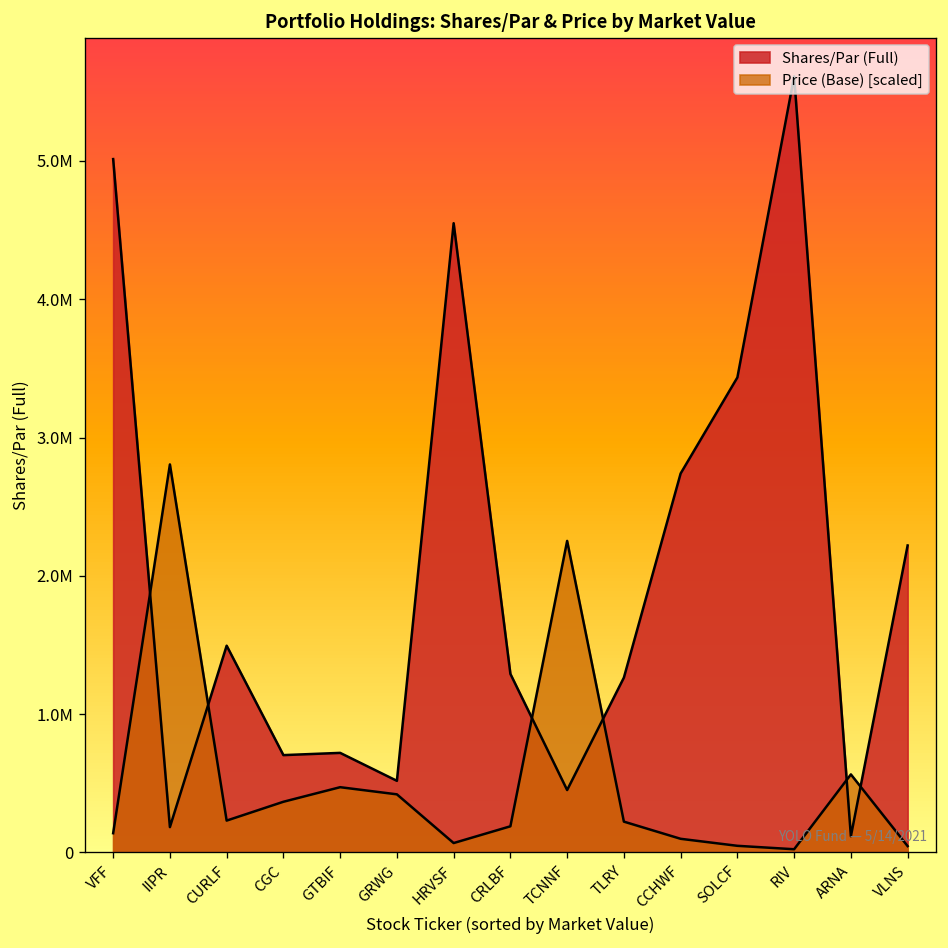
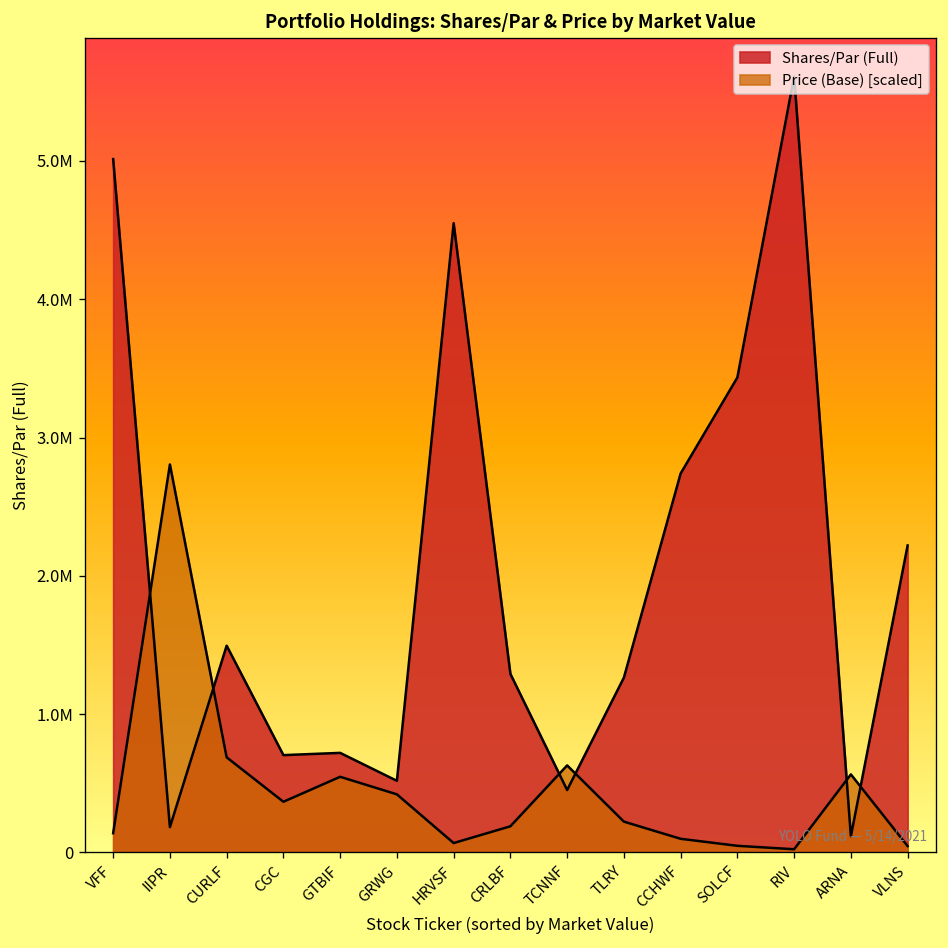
  {
    "Shares/Par (Full)": {
      "VFF": 5010000,
      "IIPR": 180000,
      "CURLF": 1500000,
      "CGC": 700000,
      "GTBIF": 720000,
      "GRWG": 520000,
      "HRVSF": 4550000,
      "CRLBF": 1290000,
      "TCNNF": 450000,
      "TLRY": 1260000,
      "CCHWF": 2740000,
      "SOLCF": 3430000,
      "VLNS": 2220000
    },
    "Price (Base) [scaled]": {
      "VFF": 140000,
      "IIPR": 2810000,
-     "CURLF": 230000,
+     "CURLF": 690000,
      "CGC": 370000,
-     "GTBIF": 470000,
+     "GTBIF": 550000,
      "GRWG": 420000,
      "HRVSF": 70000,
      "CRLBF": 190000,
-     "TCNNF": 2250000,
+     "TCNNF": 630000,
      "TLRY": 220000,
      "CCHWF": 100000,
      "SOLCF": 50000,
      "RIV": 20000,
      "ARNA": 560000,
      "VLNS": 50000
    }
  }
